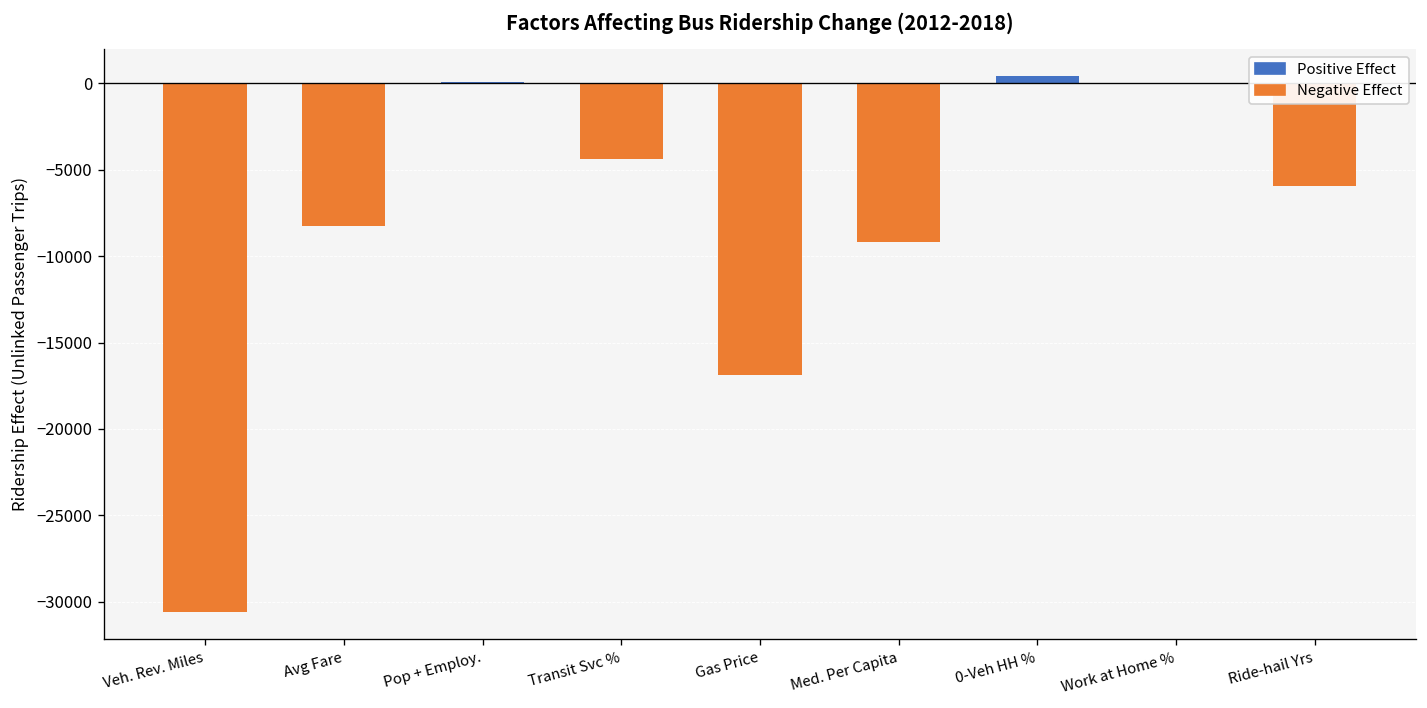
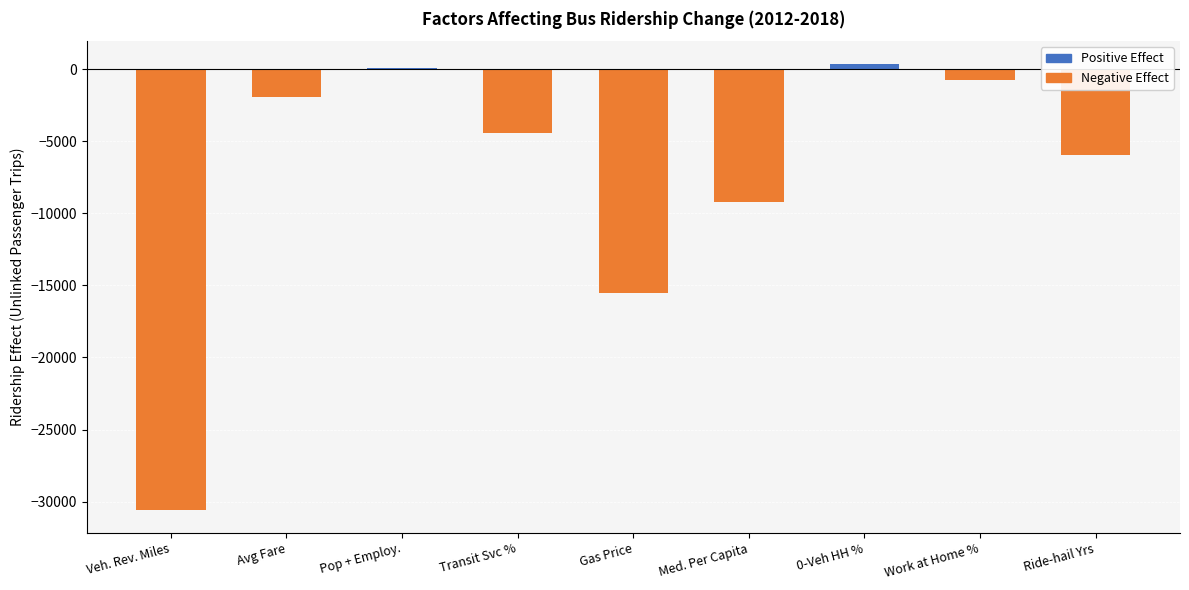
  {
    "Veh. Rev. Miles": -30600,
-   "Avg Fare": -8300,
+   "Avg Fare": -1900,
    "Transit Svc %": -4400,
-   "Gas Price": -16900,
+   "Gas Price": -15500,
    "Med. Per Capita": -9200,
    "0-Veh HH %": 400,
-   "Work at Home %": -100,
+   "Work at Home %": -700,
    "Ride-hail Yrs": -6000
  }
